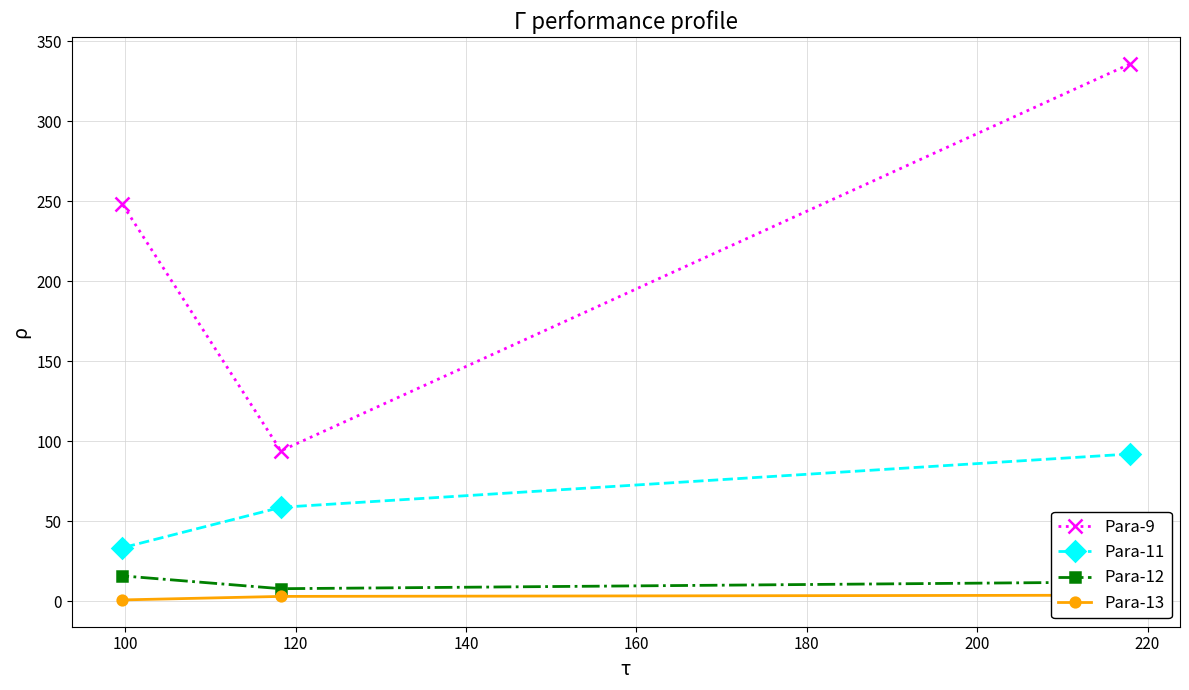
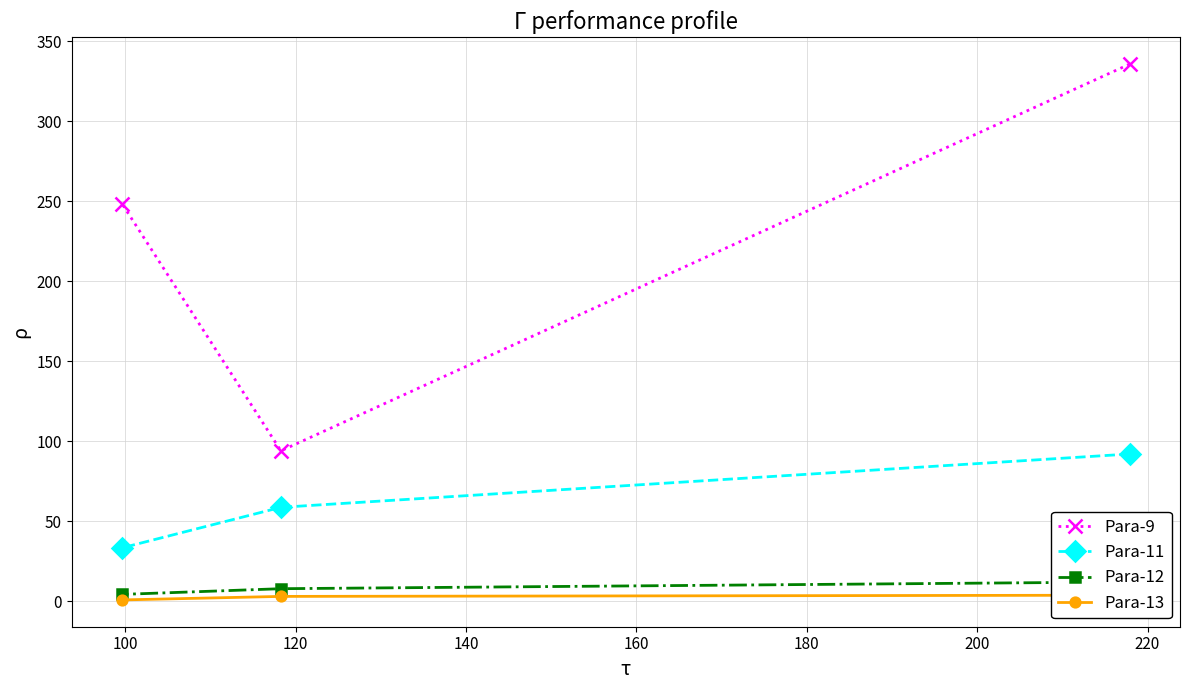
  {
    "Para-9": {
      "100": 248
    },
    "Para-11": {
      "100": 33
    },
    "Para-12": {
-     "100": 16
+     "100": 4
    },
    "Para-13": {
      "100": 1
    }
  }
